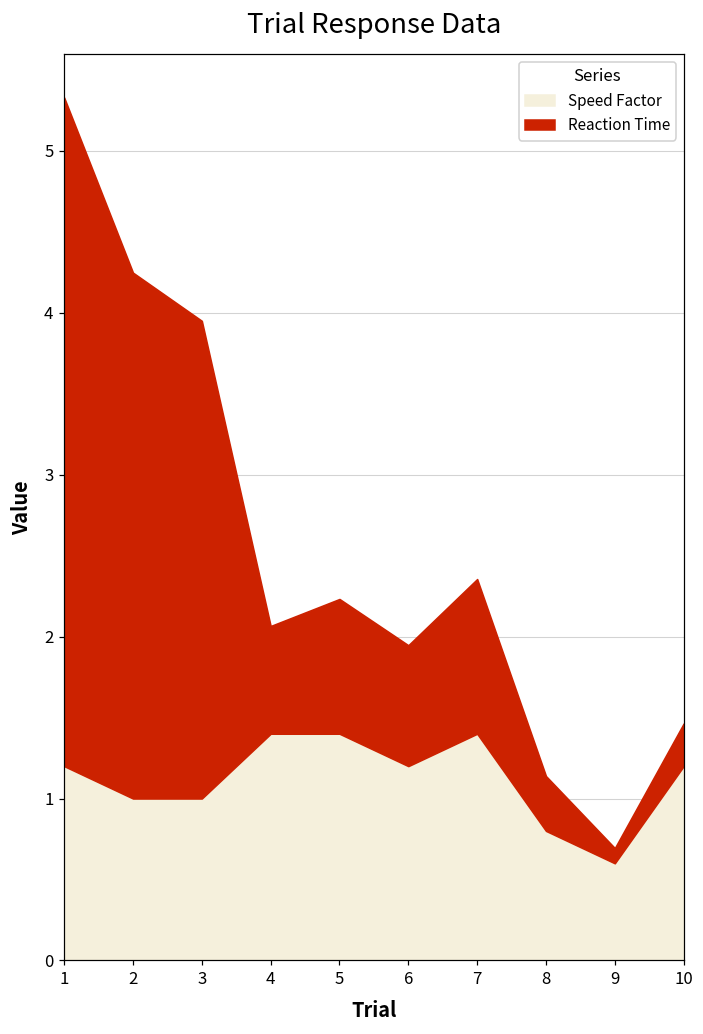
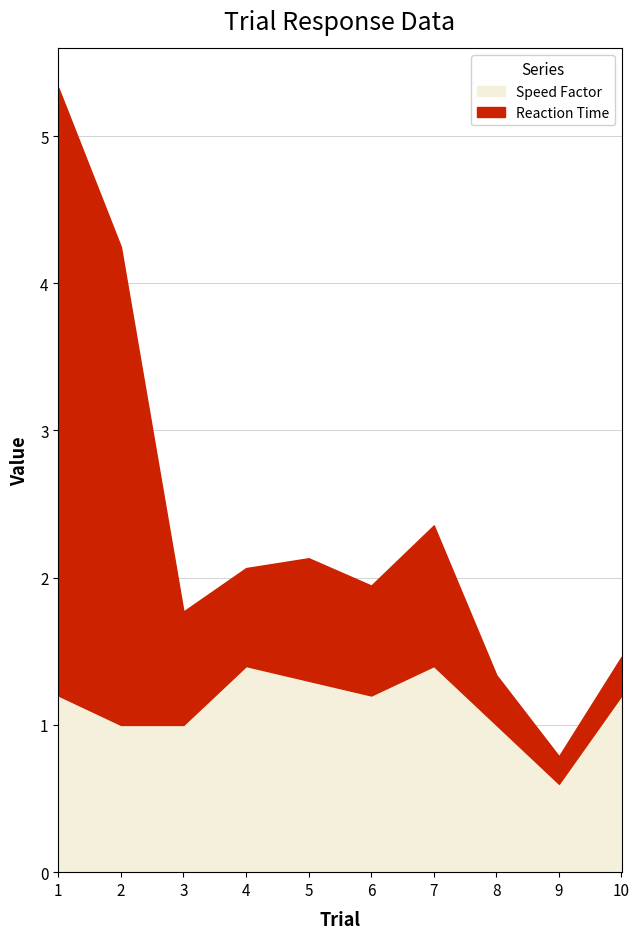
  {
    "Speed Factor": {
-     "5": 1.4,
-     "8": 0.8
+     "5": 1.3,
+     "8": 1.0
    },
    "Reaction Time": {
      "1": 4.13,
      "2": 3.25,
-     "3": 2.95,
+     "3": 0.77,
      "4": 0.67,
      "5": 0.83,
      "6": 0.75,
      "7": 0.96,
      "8": 0.34,
-     "9": 0.09,
+     "9": 0.19,
      "10": 0.26
    }
  }
